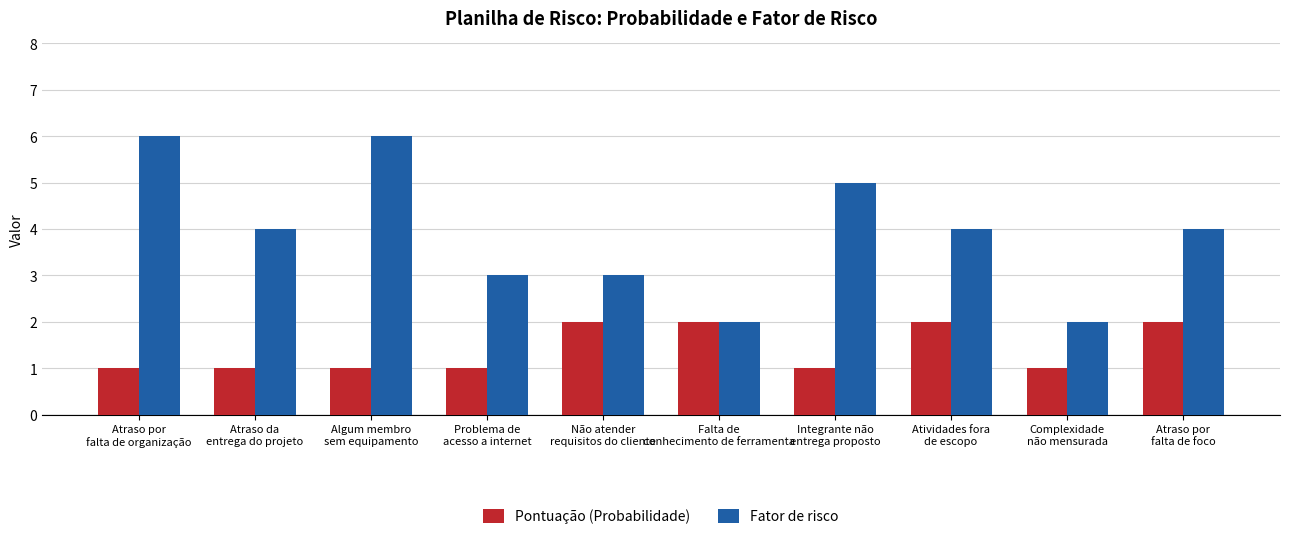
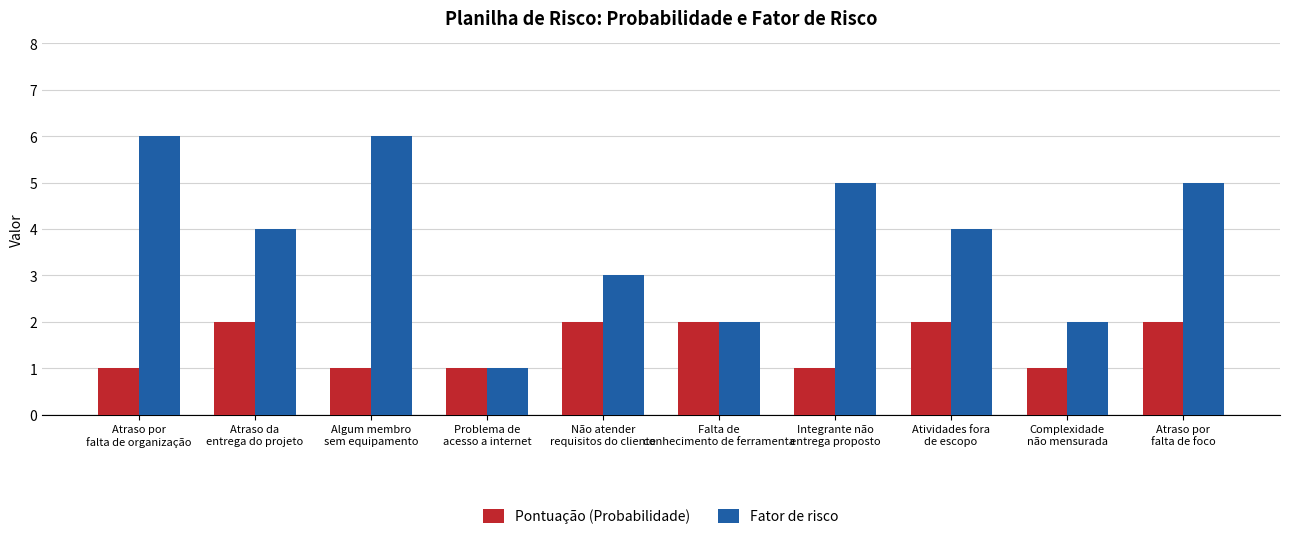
  {
    "Pontuação (Probabilidade)": {
      "Atraso por falta de organização": 1,
-     "Atraso da entrega do projeto": 1,
+     "Atraso da entrega do projeto": 2,
      "Algum membro sem equipamento": 1,
      "Problema de acesso a internet": 1,
      "Não atender requisitos do cliente": 2,
      "Falta de conhecimento de ferramenta": 2,
      "Integrante não entrega proposto": 1,
      "Atividades fora de escopo": 2,
      "Complexidade não mensurada": 1,
      "Atraso por falta de foco": 2
    },
    "Fator de risco": {
      "Atraso por falta de organização": 6,
      "Atraso da entrega do projeto": 4,
      "Algum membro sem equipamento": 6,
-     "Problema de acesso a internet": 3,
+     "Problema de acesso a internet": 1,
      "Não atender requisitos do cliente": 3,
      "Falta de conhecimento de ferramenta": 2,
      "Integrante não entrega proposto": 5,
      "Atividades fora de escopo": 4,
      "Complexidade não mensurada": 2,
-     "Atraso por falta de foco": 4
+     "Atraso por falta de foco": 5
    }
  }
